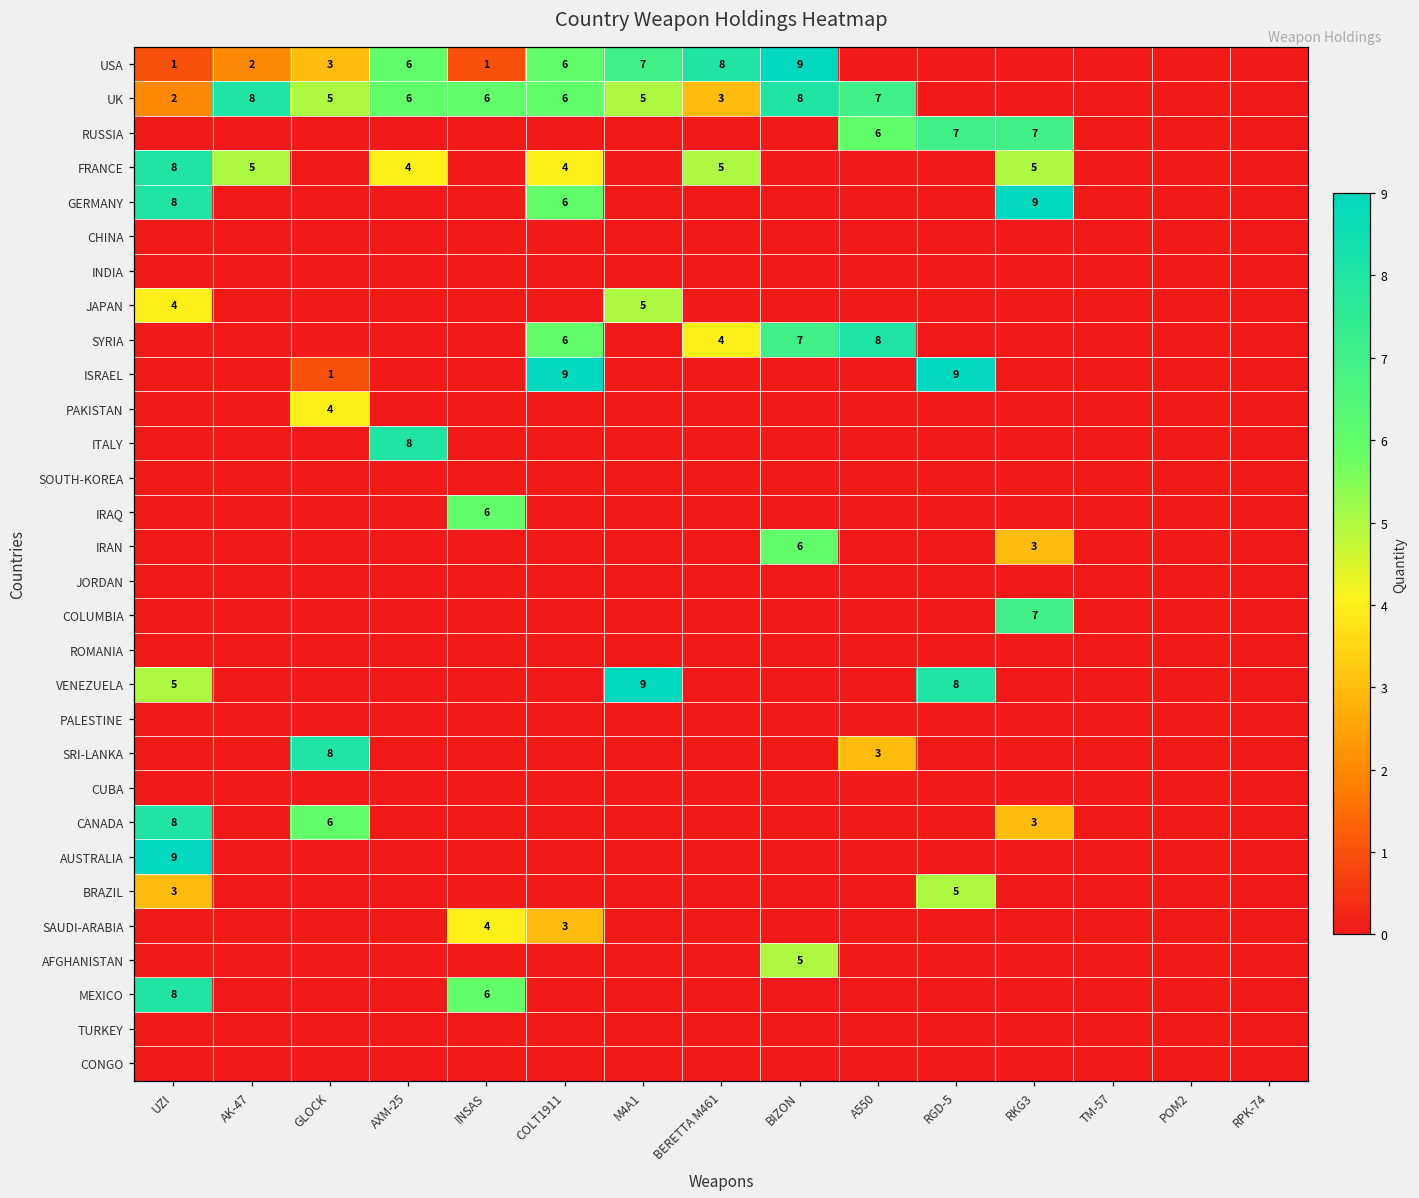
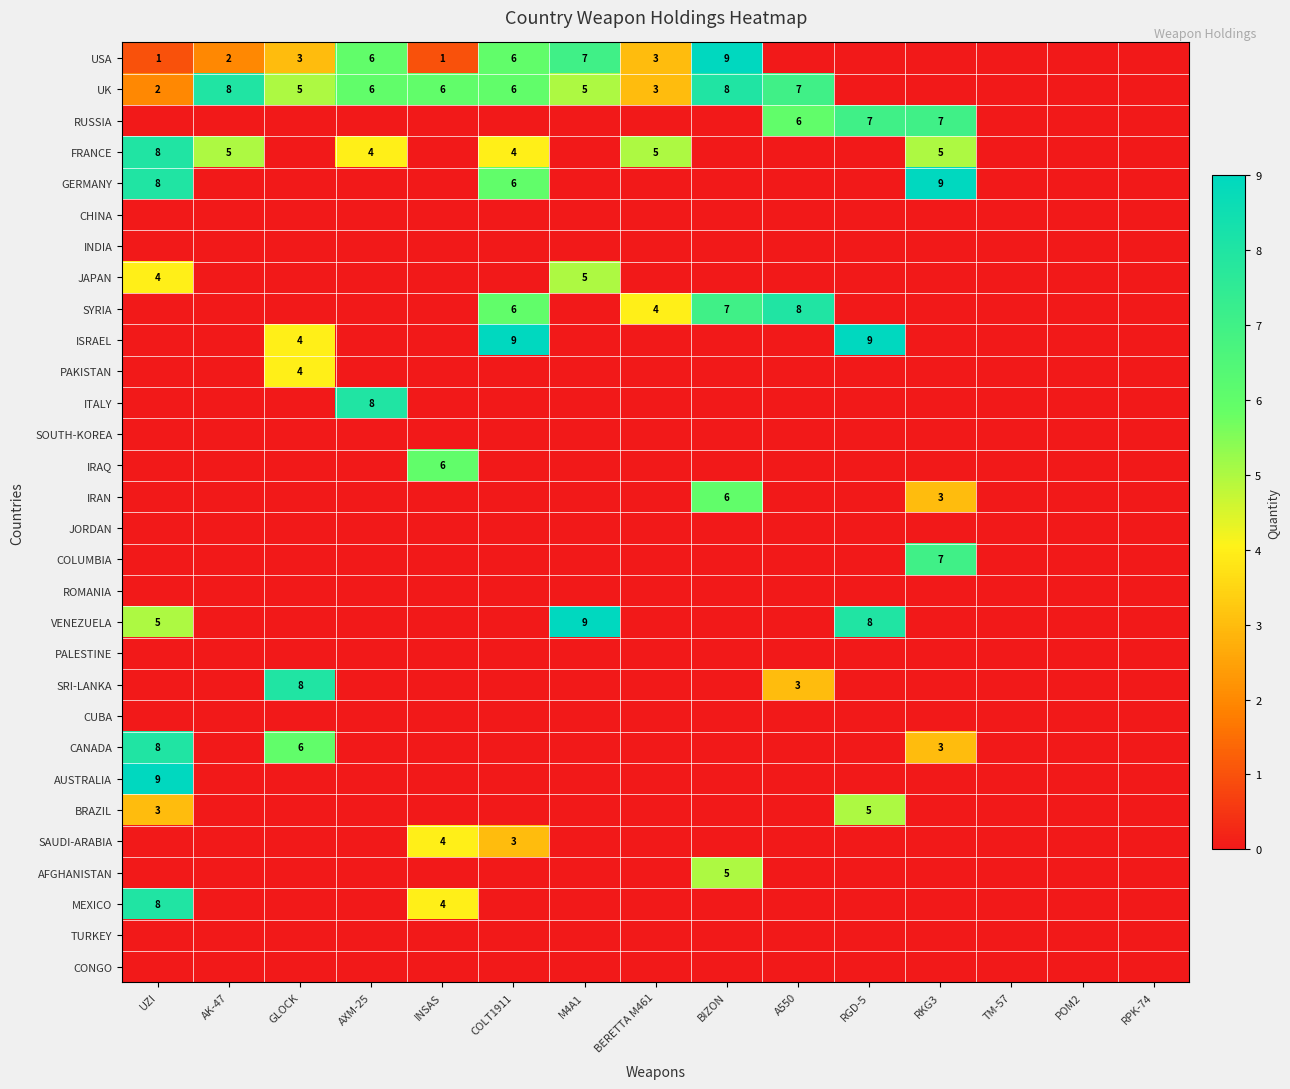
  {
    "USA": {
      "UZI": 1,
      "AK-47": 2,
      "GLOCK": 3,
      "AXM-25": 6,
      "INSAS": 1,
      "COLT1911": 6,
      "M4A1": 7,
-     "BERETTA M461": 8,
+     "BERETTA M461": 3,
      "BIZON": 9
    },
    "UK": {
      "UZI": 2,
      "AK-47": 8,
      "GLOCK": 5,
      "AXM-25": 6,
      "INSAS": 6,
      "COLT1911": 6,
      "M4A1": 5,
      "BERETTA M461": 3,
      "BIZON": 8,
      "A550": 7
    },
    "RUSSIA": {
      "A550": 6,
      "RGD-5": 7,
      "RKG3": 7
    },
    "FRANCE": {
      "UZI": 8,
      "AK-47": 5,
      "AXM-25": 4,
      "COLT1911": 4,
      "BERETTA M461": 5,
      "RKG3": 5
    },
    "GERMANY": {
      "UZI": 8,
      "COLT1911": 6,
      "RKG3": 9
    },
    "JAPAN": {
      "UZI": 4,
      "M4A1": 5
    },
    "SYRIA": {
      "COLT1911": 6,
      "BERETTA M461": 4,
      "BIZON": 7,
      "A550": 8
    },
    "ISRAEL": {
-     "GLOCK": 1,
+     "GLOCK": 4,
      "COLT1911": 9,
      "RGD-5": 9
    },
    "PAKISTAN": {
      "GLOCK": 4
    },
    "ITALY": {
      "AXM-25": 8
    },
    "IRAQ": {
      "INSAS": 6
    },
    "IRAN": {
      "BIZON": 6,
      "RKG3": 3
    },
    "COLUMBIA": {
      "RKG3": 7
    },
    "VENEZUELA": {
      "UZI": 5,
      "M4A1": 9,
      "RGD-5": 8
    },
    "SRI-LANKA": {
      "GLOCK": 8,
      "A550": 3
    },
    "CANADA": {
      "UZI": 8,
      "GLOCK": 6,
      "RKG3": 3
    },
    "AUSTRALIA": {
      "UZI": 9
    },
    "BRAZIL": {
      "UZI": 3,
      "RGD-5": 5
    },
    "SAUDI-ARABIA": {
      "INSAS": 4,
      "COLT1911": 3
    },
    "AFGHANISTAN": {
      "BIZON": 5
    },
    "MEXICO": {
      "UZI": 8,
-     "INSAS": 6
+     "INSAS": 4
    }
  }
